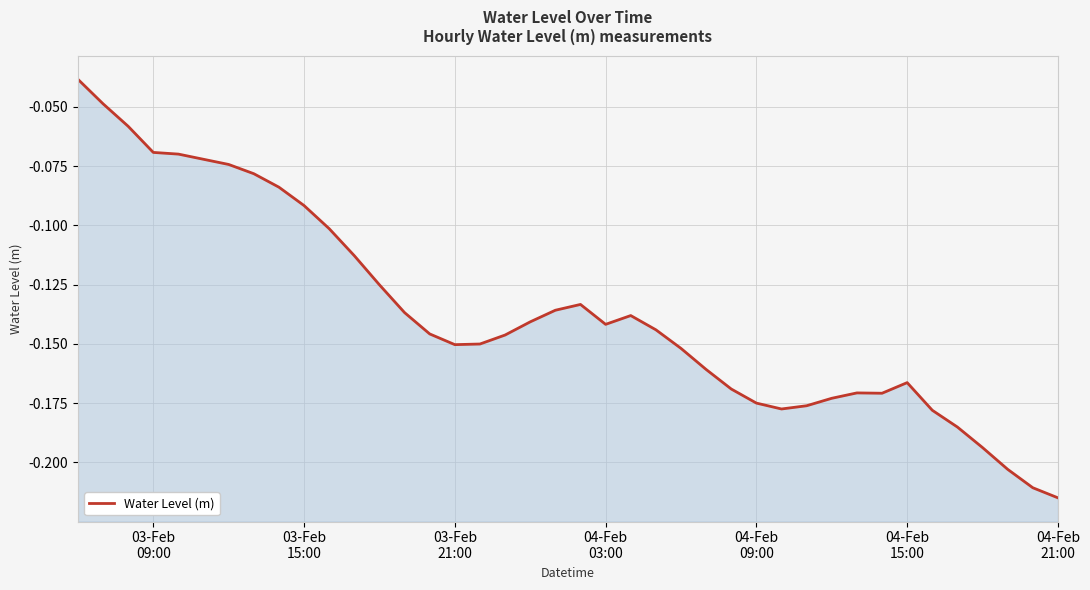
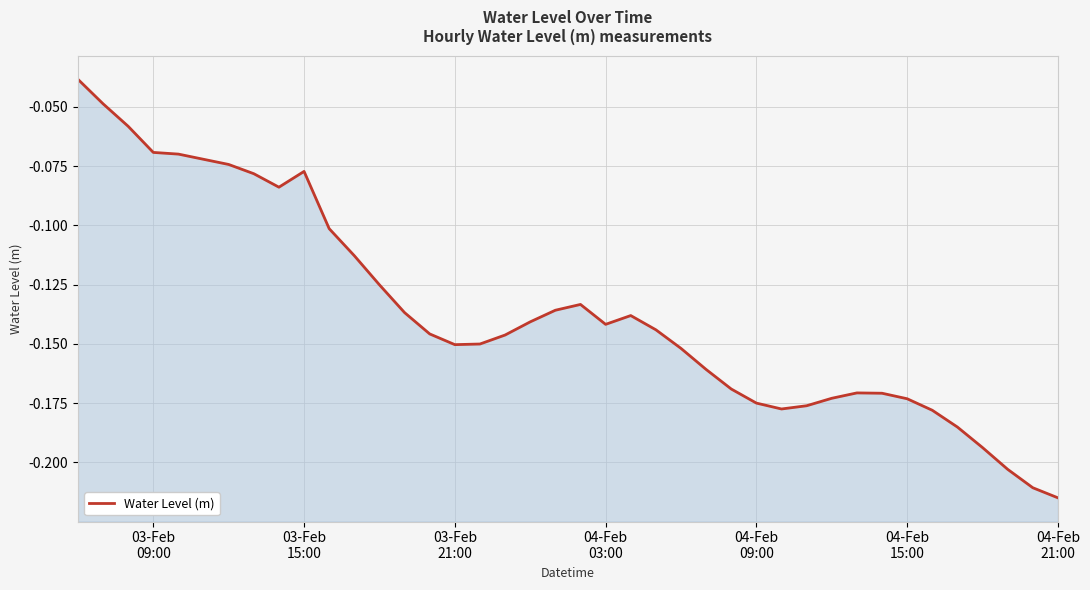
  {
    "03-Feb 09:00": -0.069,
-   "03-Feb 15:00": -0.092,
+   "03-Feb 15:00": -0.077,
    "03-Feb 21:00": -0.150,
    "04-Feb 03:00": -0.142,
    "04-Feb 09:00": -0.175,
-   "04-Feb 15:00": -0.166,
+   "04-Feb 15:00": -0.173,
    "04-Feb 21:00": -0.215
  }
